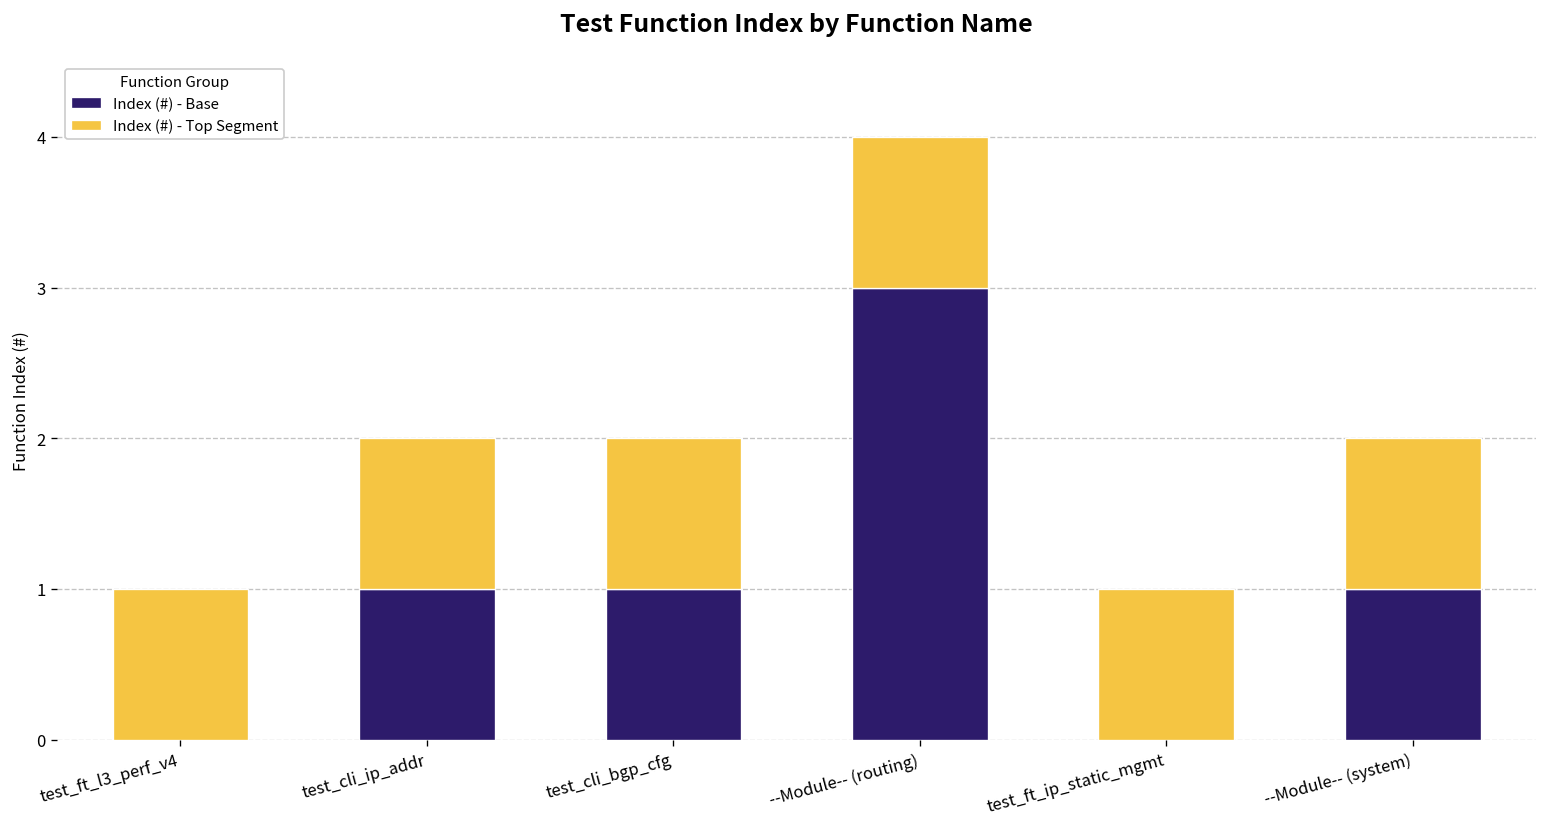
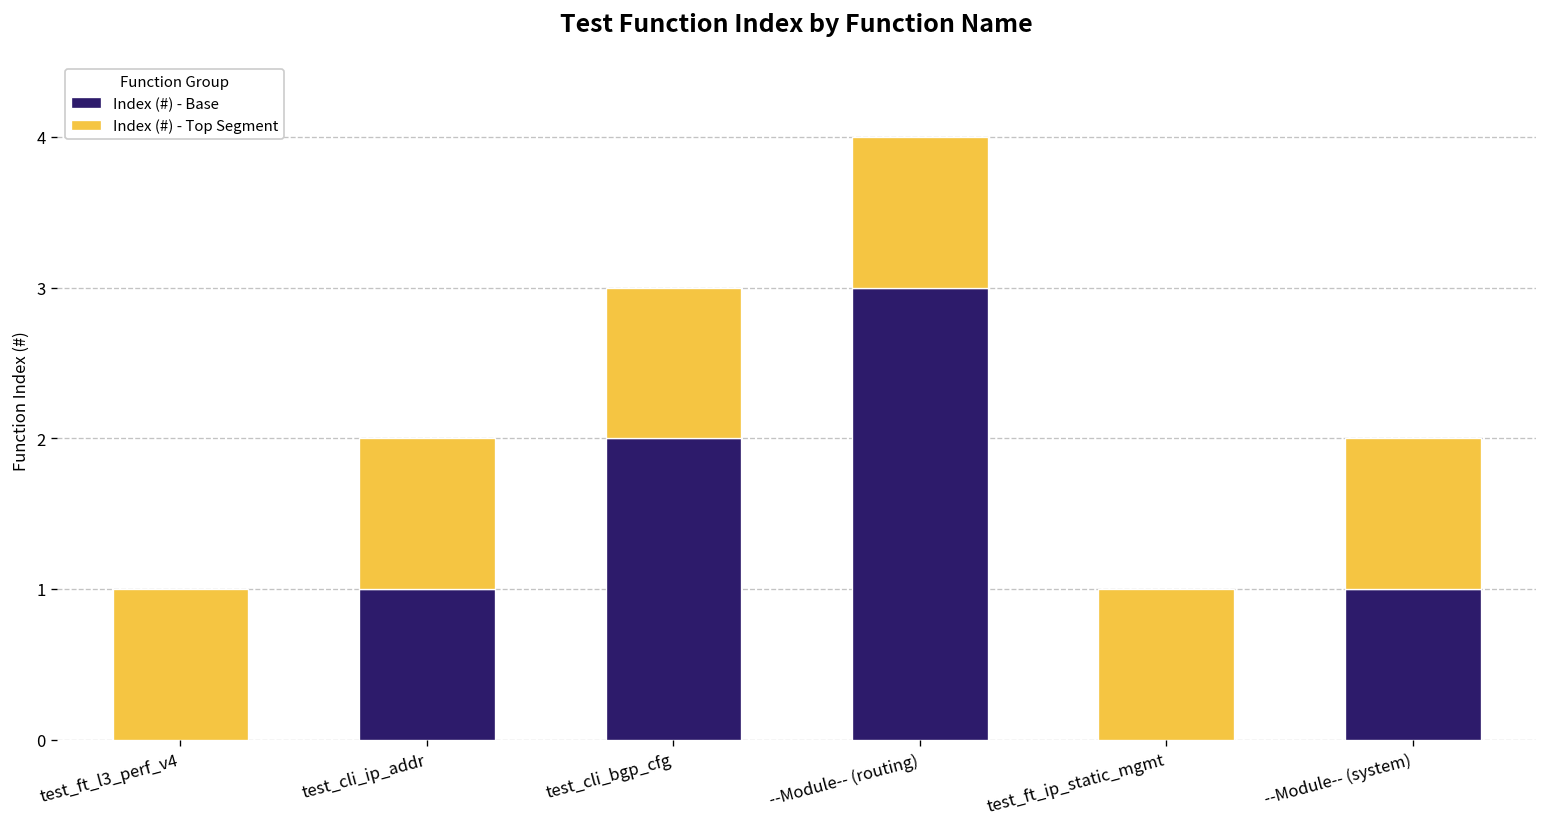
  {
    "Index (#) - Base": {
      "test_ft_l3_perf_v4": 0,
      "test_cli_ip_addr": 1,
-     "test_cli_bgp_cfg": 1,
+     "test_cli_bgp_cfg": 2,
      "--Module-- (routing)": 3,
      "test_ft_ip_static_mgmt": 0,
      "--Module-- (system)": 1
    },
    "Index (#) - Top Segment": {
      "test_ft_l3_perf_v4": 1,
      "test_cli_ip_addr": 1,
      "test_cli_bgp_cfg": 1,
      "--Module-- (routing)": 1,
      "test_ft_ip_static_mgmt": 1,
      "--Module-- (system)": 1
    }
  }
